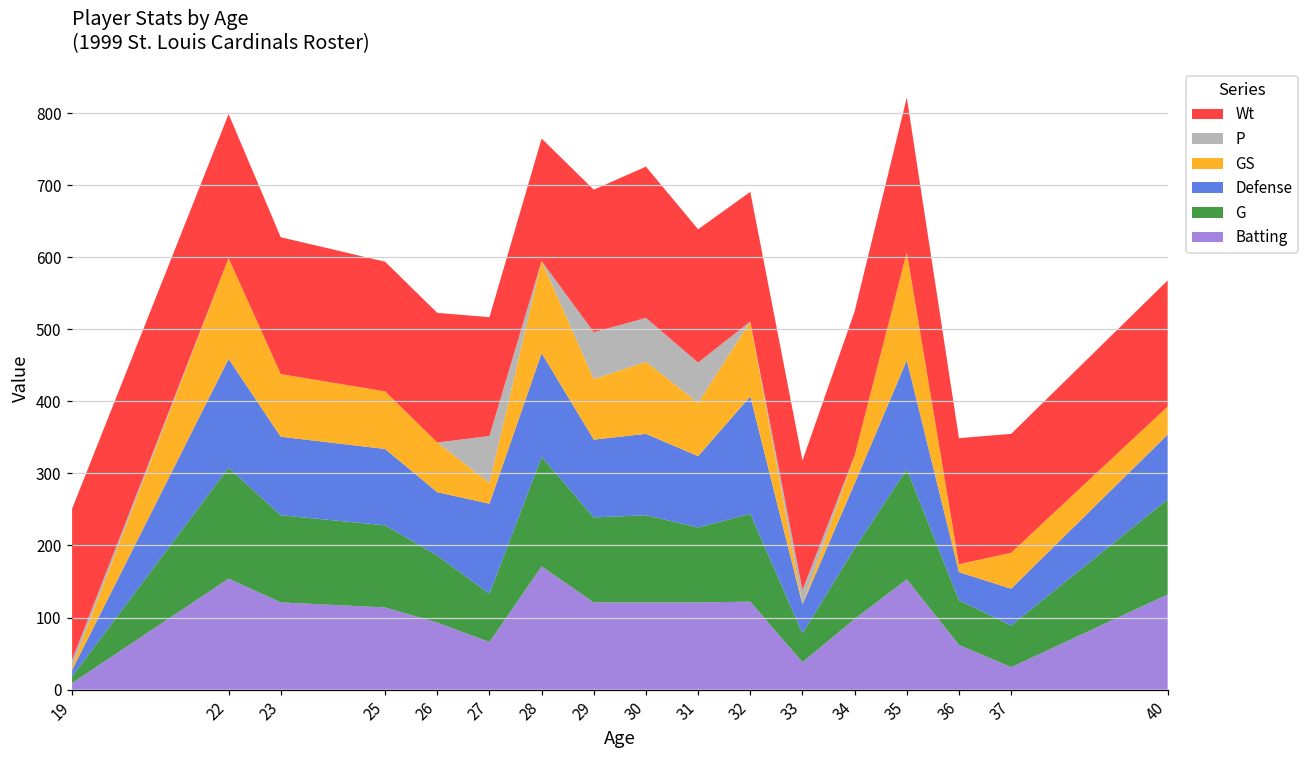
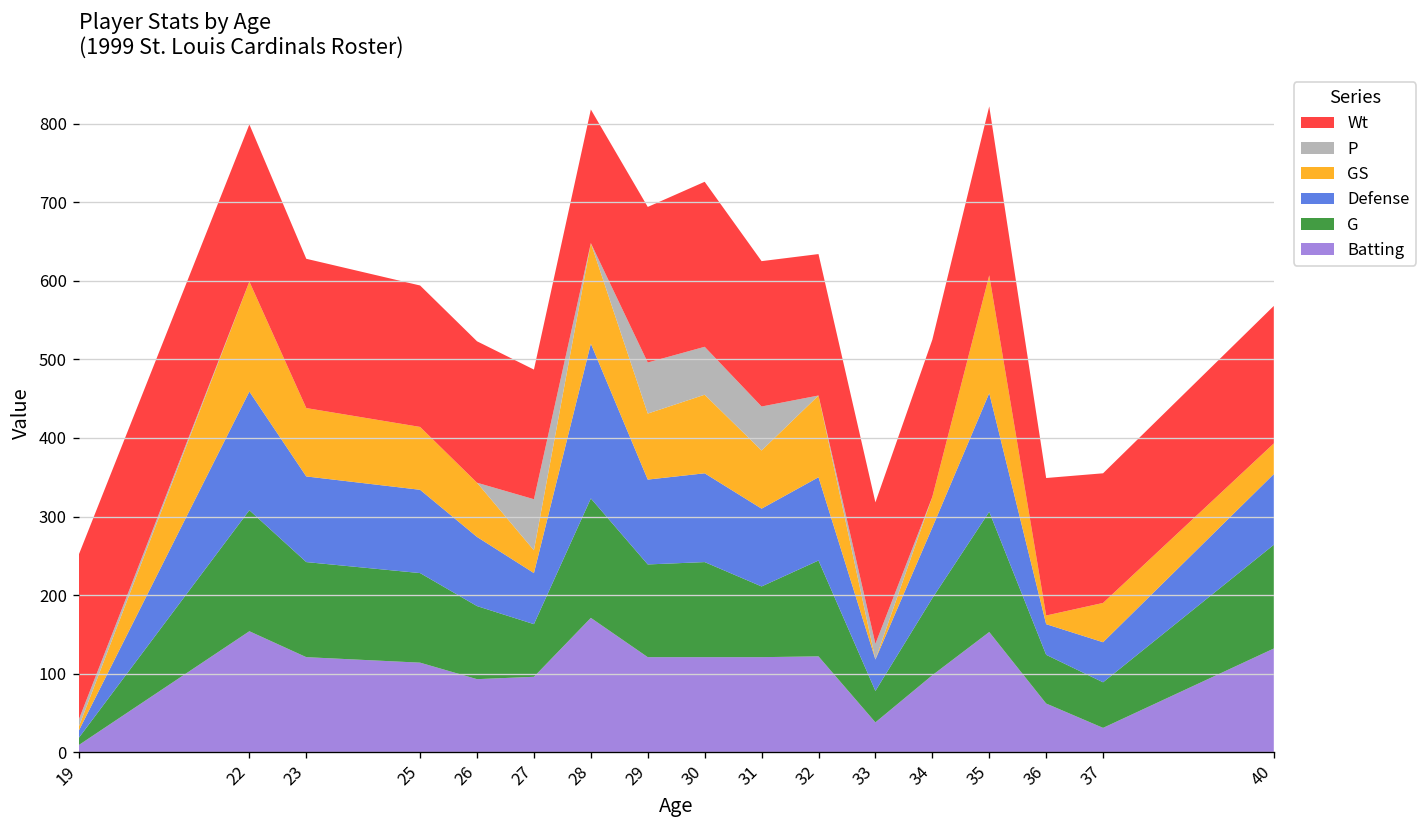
  {
    "Batting": {
      "19": 10,
      "22": 150,
      "23": 120,
      "25": 110,
      "26": 90,
-     "27": 70,
+     "27": 100,
      "28": 170,
      "29": 120,
      "30": 120,
      "31": 120,
      "32": 120,
      "33": 40,
      "34": 100,
      "35": 150,
      "36": 60,
      "37": 30,
      "40": 130
    },
    "G": {
      "19": 10,
      "22": 150,
      "23": 120,
      "25": 110,
      "26": 90,
      "27": 70,
      "28": 150,
      "29": 120,
      "30": 120,
-     "31": 100,
+     "31": 90,
      "32": 120,
      "33": 40,
      "34": 100,
      "35": 150,
      "36": 60,
      "37": 60,
      "40": 130
    },
    "Defense": {
      "19": 10,
      "22": 150,
      "23": 110,
      "25": 110,
      "26": 90,
-     "27": 130,
-     "28": 140,
+     "27": 70,
+     "28": 200,
      "29": 110,
      "30": 110,
      "31": 100,
-     "32": 160,
+     "32": 110,
      "34": 90,
      "35": 150,
      "36": 40,
      "37": 50,
      "40": 90
    },
    "GS": {
      "19": 10,
      "27": 30,
      "29": 80,
      "30": 100,
      "31": 70
    },
    "P": {
      "19": 10,
      "27": 70,
      "29": 70,
      "30": 60,
      "31": 60,
      "33": 20
    },
    "Wt": {
      "19": 210,
      "22": 200,
      "23": 190,
      "25": 180,
      "26": 180,
      "27": 170,
      "28": 170,
      "29": 200,
      "30": 210,
      "31": 190,
      "32": 180,
      "33": 180,
      "34": 200,
      "35": 220,
      "36": 180,
      "37": 170,
      "40": 180
    }
  }
